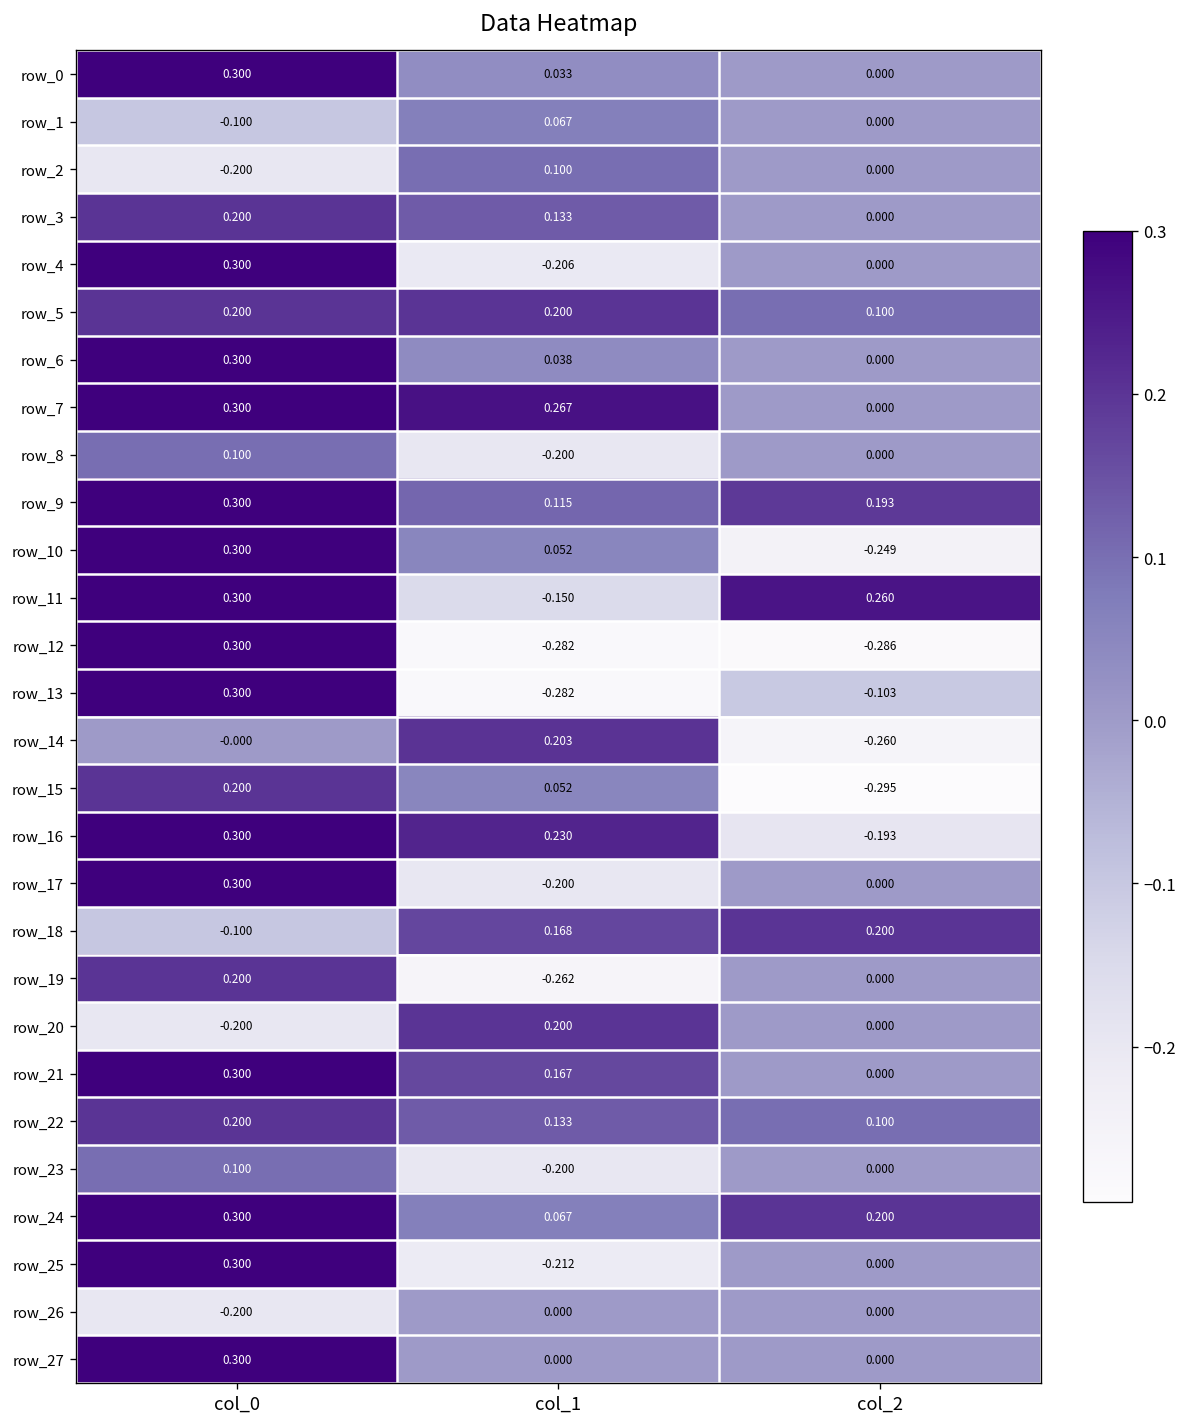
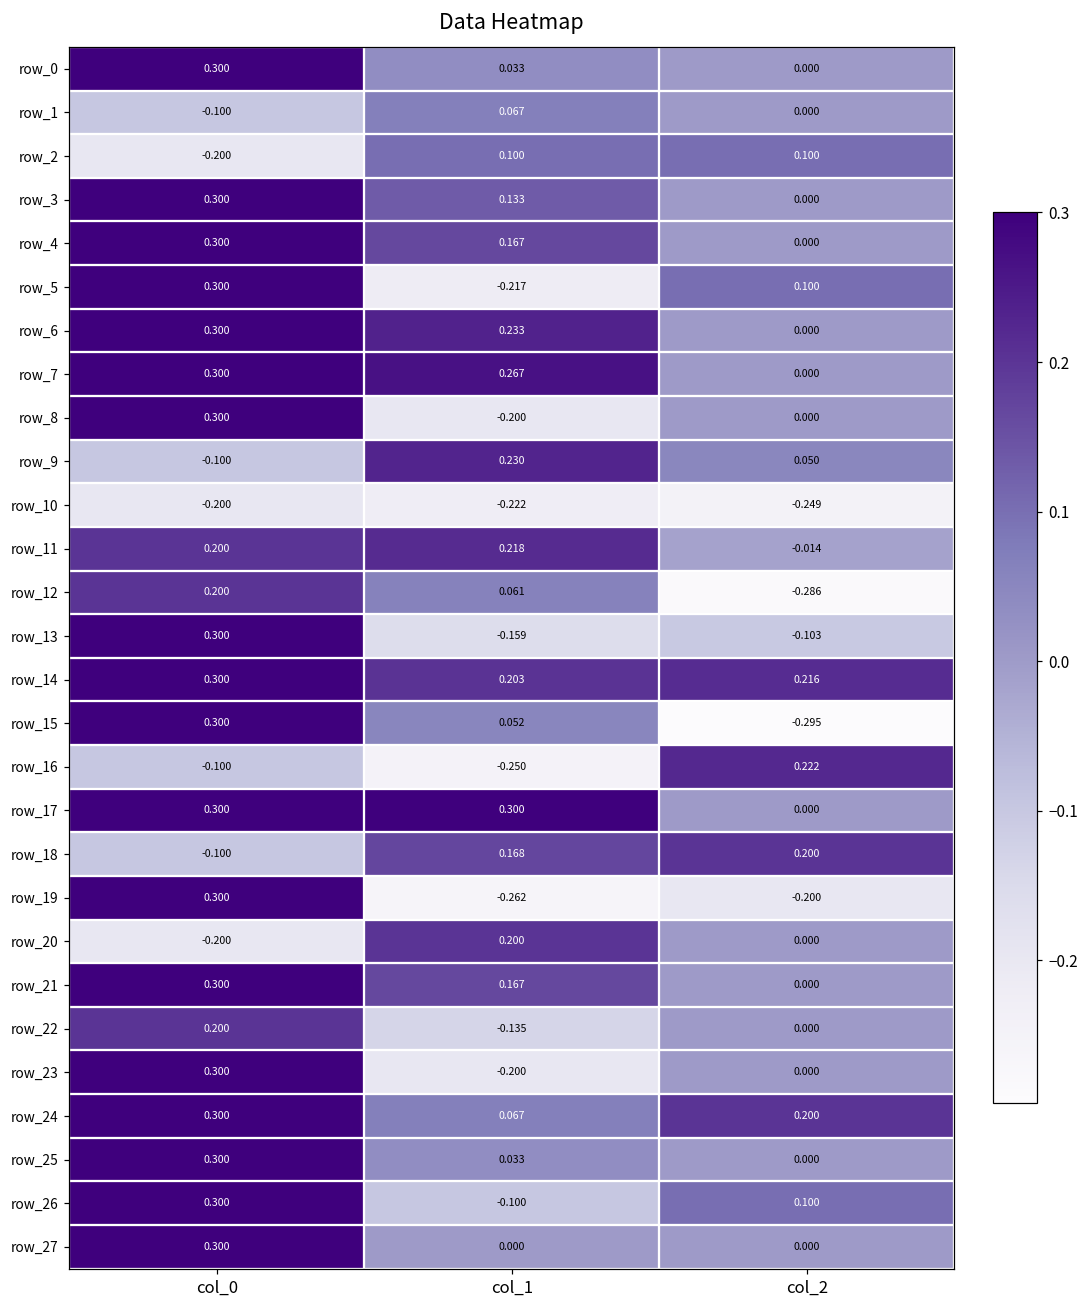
  {
    "row_0": {
      "col_0": 0.300,
      "col_1": 0.033,
      "col_2": 0.000
    },
    "row_1": {
      "col_0": -0.100,
      "col_1": 0.067,
      "col_2": 0.000
    },
    "row_2": {
      "col_0": -0.200,
      "col_1": 0.100,
-     "col_2": 0.000
+     "col_2": 0.100
    },
    "row_3": {
-     "col_0": 0.200,
+     "col_0": 0.300,
      "col_1": 0.133,
      "col_2": 0.000
    },
    "row_4": {
      "col_0": 0.300,
-     "col_1": -0.206,
+     "col_1": 0.167,
      "col_2": 0.000
    },
    "row_5": {
-     "col_0": 0.200,
-     "col_1": 0.200,
+     "col_0": 0.300,
+     "col_1": -0.217,
      "col_2": 0.100
    },
    "row_6": {
      "col_0": 0.300,
-     "col_1": 0.038,
+     "col_1": 0.233,
      "col_2": 0.000
    },
    "row_7": {
      "col_0": 0.300,
      "col_1": 0.267,
      "col_2": 0.000
    },
    "row_8": {
-     "col_0": 0.100,
+     "col_0": 0.300,
      "col_1": -0.200,
      "col_2": 0.000
    },
    "row_9": {
-     "col_0": 0.300,
-     "col_1": 0.115,
-     "col_2": 0.193
+     "col_0": -0.100,
+     "col_1": 0.230,
+     "col_2": 0.050
    },
    "row_10": {
-     "col_0": 0.300,
-     "col_1": 0.052,
+     "col_0": -0.200,
+     "col_1": -0.222,
      "col_2": -0.249
    },
    "row_11": {
-     "col_0": 0.300,
-     "col_1": -0.150,
-     "col_2": 0.260
+     "col_0": 0.200,
+     "col_1": 0.218,
+     "col_2": -0.014
    },
    "row_12": {
-     "col_0": 0.300,
-     "col_1": -0.282,
+     "col_0": 0.200,
+     "col_1": 0.061,
      "col_2": -0.286
    },
    "row_13": {
      "col_0": 0.300,
-     "col_1": -0.282,
+     "col_1": -0.159,
      "col_2": -0.103
    },
    "row_14": {
-     "col_0": -0.000,
+     "col_0": 0.300,
      "col_1": 0.203,
-     "col_2": -0.260
+     "col_2": 0.216
    },
    "row_15": {
-     "col_0": 0.200,
+     "col_0": 0.300,
      "col_1": 0.052,
      "col_2": -0.295
    },
    "row_16": {
-     "col_0": 0.300,
-     "col_1": 0.230,
-     "col_2": -0.193
+     "col_0": -0.100,
+     "col_1": -0.250,
+     "col_2": 0.222
    },
    "row_17": {
      "col_0": 0.300,
-     "col_1": -0.200,
+     "col_1": 0.300,
      "col_2": 0.000
    },
    "row_18": {
      "col_0": -0.100,
      "col_1": 0.168,
      "col_2": 0.200
    },
    "row_19": {
-     "col_0": 0.200,
+     "col_0": 0.300,
      "col_1": -0.262,
-     "col_2": 0.000
+     "col_2": -0.200
    },
    "row_20": {
      "col_0": -0.200,
      "col_1": 0.200,
      "col_2": 0.000
    },
    "row_21": {
      "col_0": 0.300,
      "col_1": 0.167,
      "col_2": 0.000
    },
    "row_22": {
      "col_0": 0.200,
-     "col_1": 0.133,
-     "col_2": 0.100
+     "col_1": -0.135,
+     "col_2": 0.000
    },
    "row_23": {
-     "col_0": 0.100,
+     "col_0": 0.300,
      "col_1": -0.200,
      "col_2": 0.000
    },
    "row_24": {
      "col_0": 0.300,
      "col_1": 0.067,
      "col_2": 0.200
    },
    "row_25": {
      "col_0": 0.300,
-     "col_1": -0.212,
+     "col_1": 0.033,
      "col_2": 0.000
    },
    "row_26": {
-     "col_0": -0.200,
-     "col_1": 0.000,
-     "col_2": 0.000
+     "col_0": 0.300,
+     "col_1": -0.100,
+     "col_2": 0.100
    },
    "row_27": {
      "col_0": 0.300,
      "col_1": 0.000,
      "col_2": 0.000
    }
  }
